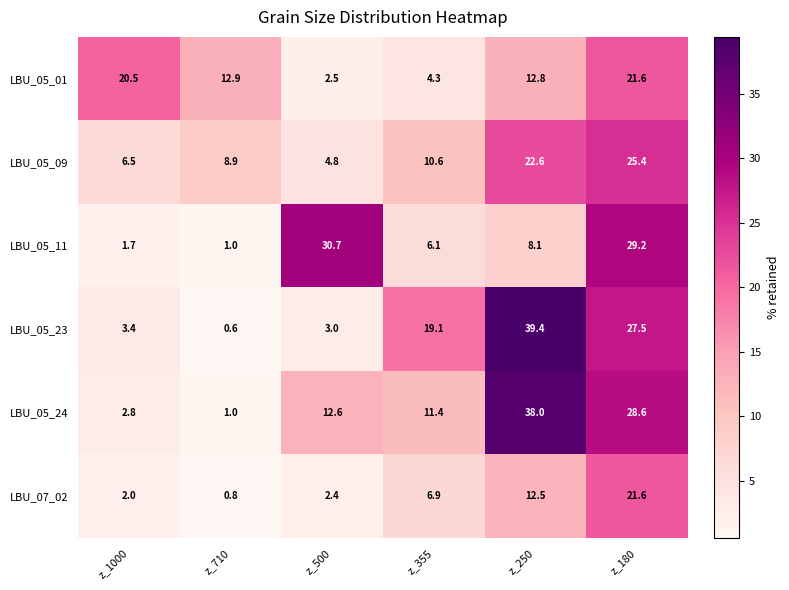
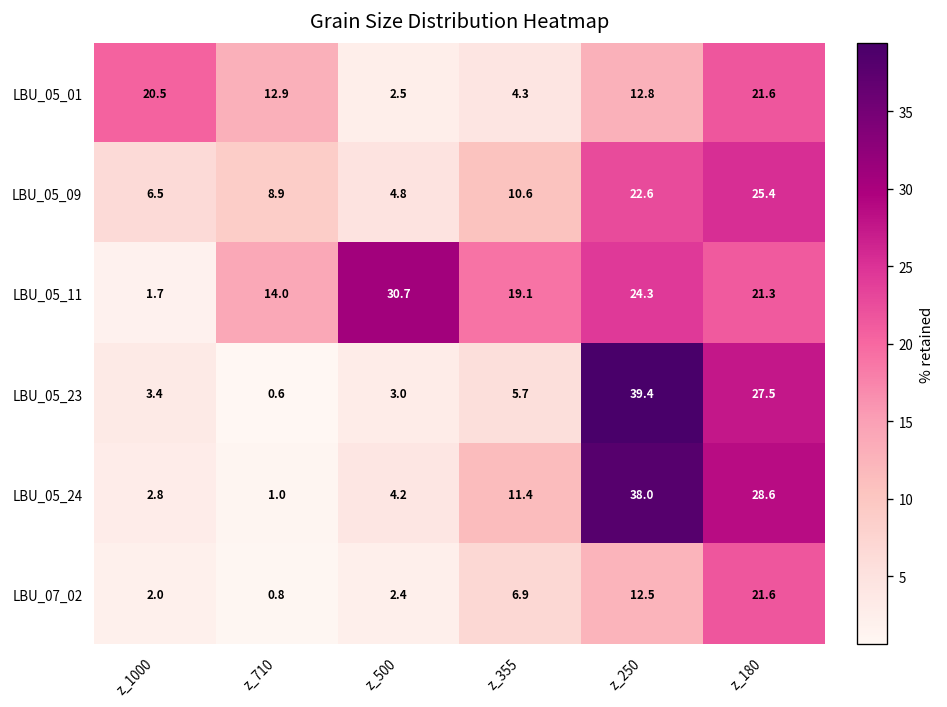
  {
    "LBU_05_01": {
      "z_1000": 20.5,
      "z_710": 12.9,
      "z_500": 2.5,
      "z_355": 4.3,
      "z_250": 12.8,
      "z_180": 21.6
    },
    "LBU_05_09": {
      "z_1000": 6.5,
      "z_710": 8.9,
      "z_500": 4.8,
      "z_355": 10.6,
      "z_250": 22.6,
      "z_180": 25.4
    },
    "LBU_05_11": {
      "z_1000": 1.7,
-     "z_710": 1.0,
+     "z_710": 14.0,
      "z_500": 30.7,
-     "z_355": 6.1,
-     "z_250": 8.1,
-     "z_180": 29.2
+     "z_355": 19.1,
+     "z_250": 24.3,
+     "z_180": 21.3
    },
    "LBU_05_23": {
      "z_1000": 3.4,
      "z_710": 0.6,
      "z_500": 3.0,
-     "z_355": 19.1,
+     "z_355": 5.7,
      "z_250": 39.4,
      "z_180": 27.5
    },
    "LBU_05_24": {
      "z_1000": 2.8,
      "z_710": 1.0,
-     "z_500": 12.6,
+     "z_500": 4.2,
      "z_355": 11.4,
      "z_250": 38.0,
      "z_180": 28.6
    },
    "LBU_07_02": {
      "z_1000": 2.0,
      "z_710": 0.8,
      "z_500": 2.4,
      "z_355": 6.9,
      "z_250": 12.5,
      "z_180": 21.6
    }
  }
